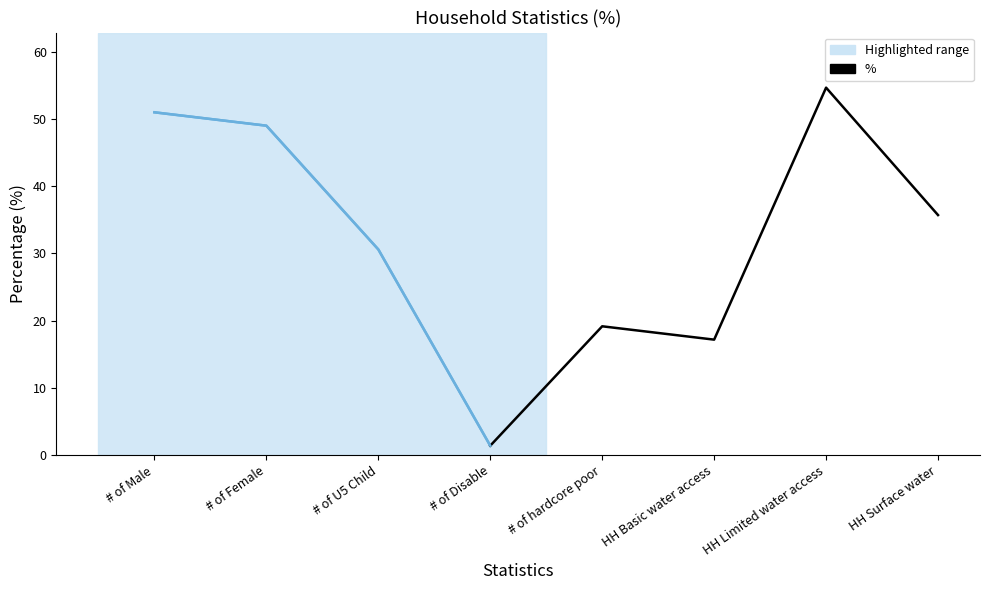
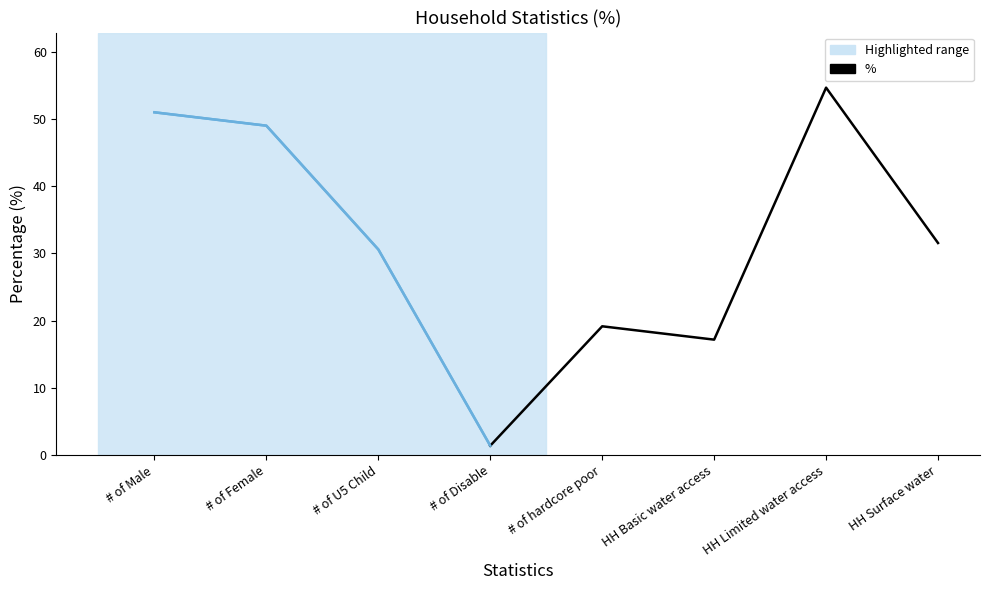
  {
    "%": {
      "# of hardcore poor": 19,
      "HH Basic water access": 17,
      "HH Limited water access": 55,
-     "HH Surface water": 36
+     "HH Surface water": 32
    }
  }
